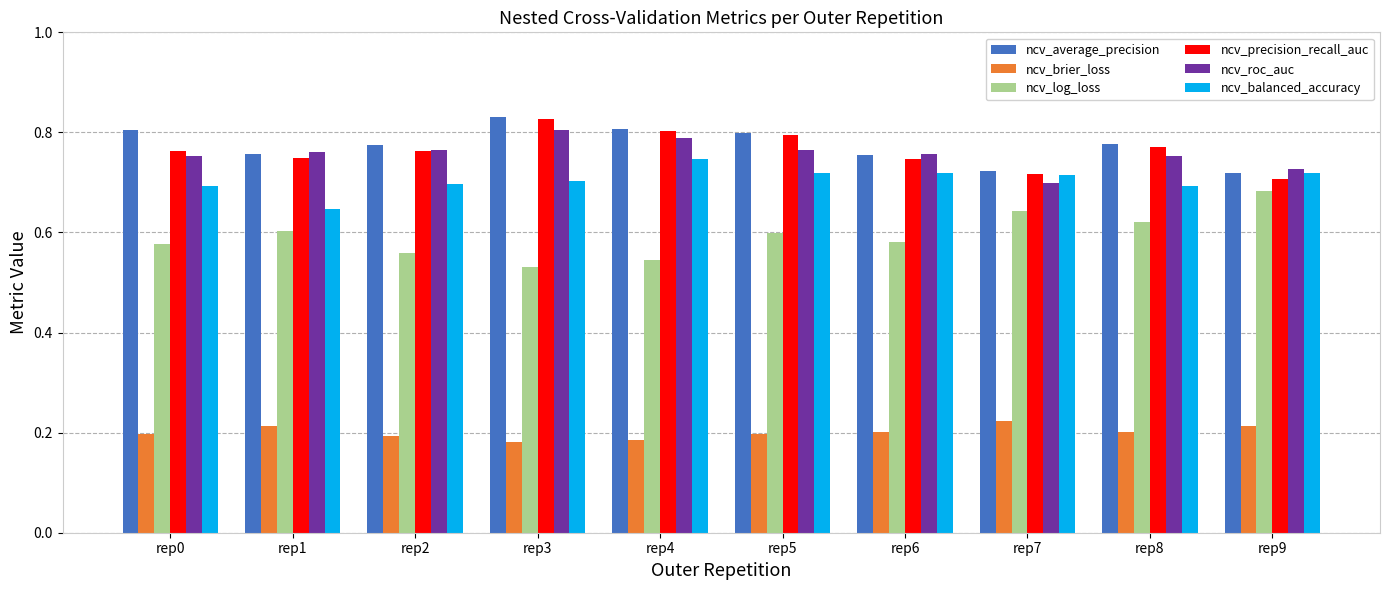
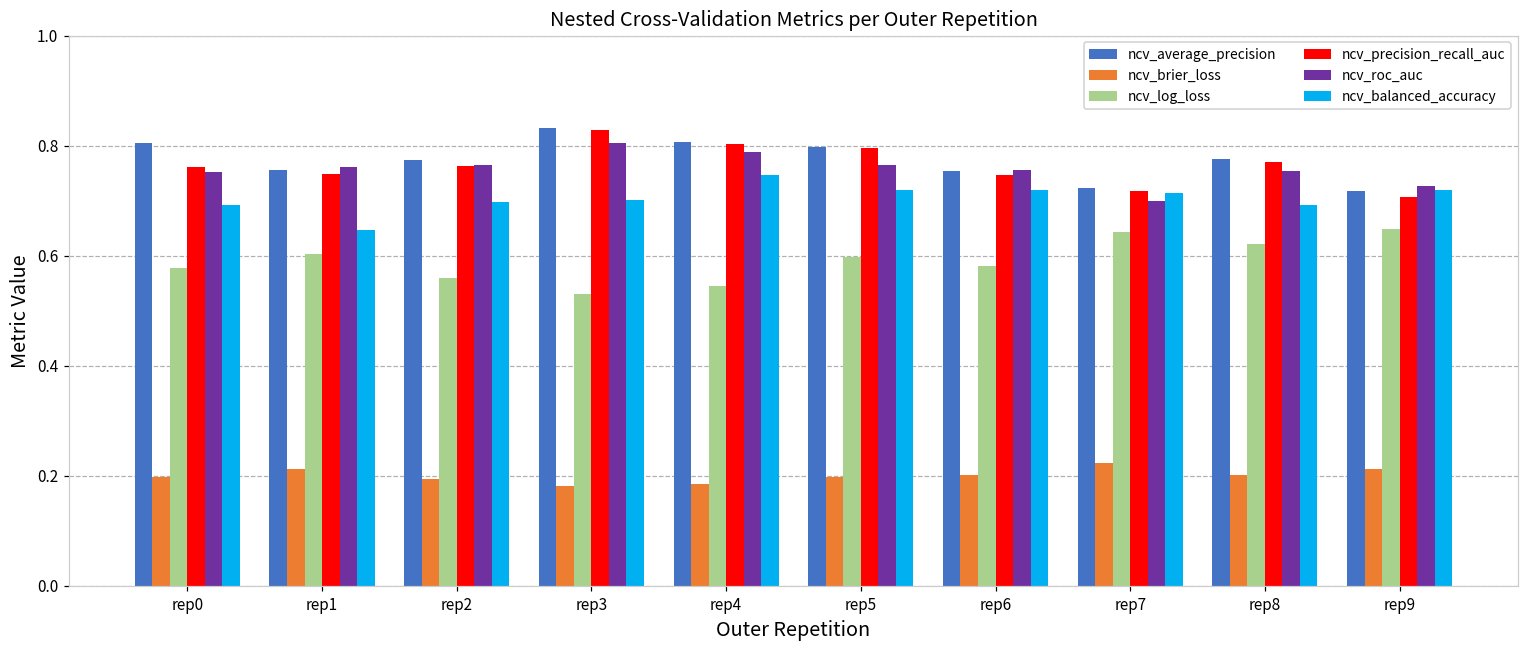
  {
    "ncv_average_precision": {
      "rep0": 0.80,
      "rep1": 0.76,
      "rep2": 0.77,
      "rep3": 0.83,
      "rep4": 0.81,
      "rep5": 0.80,
      "rep6": 0.75,
      "rep7": 0.72,
      "rep8": 0.78,
      "rep9": 0.72
    },
    "ncv_brier_loss": {
      "rep0": 0.20,
      "rep1": 0.21,
      "rep2": 0.19,
      "rep3": 0.18,
      "rep4": 0.19,
      "rep5": 0.20,
      "rep6": 0.20,
      "rep7": 0.22,
      "rep8": 0.20,
      "rep9": 0.21
    },
    "ncv_log_loss": {
      "rep0": 0.58,
      "rep1": 0.60,
      "rep2": 0.56,
      "rep3": 0.53,
      "rep4": 0.54,
      "rep5": 0.60,
      "rep6": 0.58,
      "rep7": 0.64,
      "rep8": 0.62,
-     "rep9": 0.68
+     "rep9": 0.65
    },
    "ncv_precision_recall_auc": {
      "rep0": 0.76,
      "rep1": 0.75,
      "rep2": 0.76,
      "rep3": 0.83,
      "rep4": 0.80,
      "rep5": 0.80,
      "rep6": 0.75,
      "rep7": 0.72,
      "rep8": 0.77,
      "rep9": 0.71
    },
    "ncv_roc_auc": {
      "rep0": 0.75,
      "rep1": 0.76,
      "rep2": 0.77,
      "rep3": 0.81,
      "rep4": 0.79,
      "rep5": 0.77,
      "rep6": 0.76,
      "rep7": 0.70,
      "rep8": 0.75,
      "rep9": 0.73
    },
    "ncv_balanced_accuracy": {
      "rep0": 0.69,
      "rep1": 0.65,
      "rep2": 0.70,
      "rep3": 0.70,
      "rep4": 0.75,
      "rep5": 0.72,
      "rep6": 0.72,
      "rep7": 0.71,
      "rep8": 0.69,
      "rep9": 0.72
    }
  }
